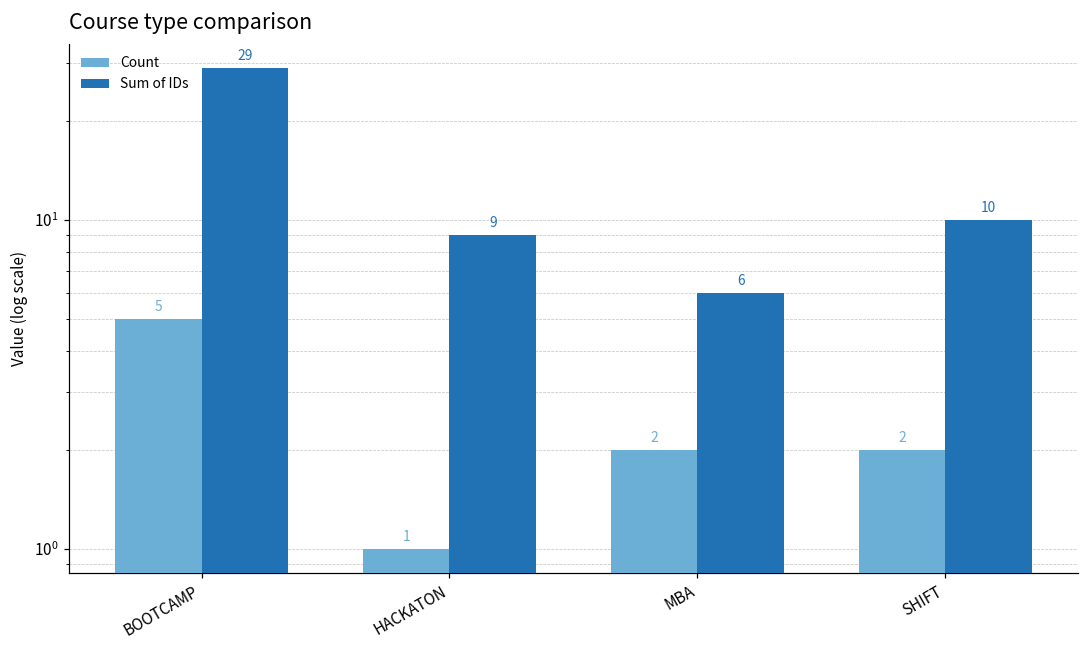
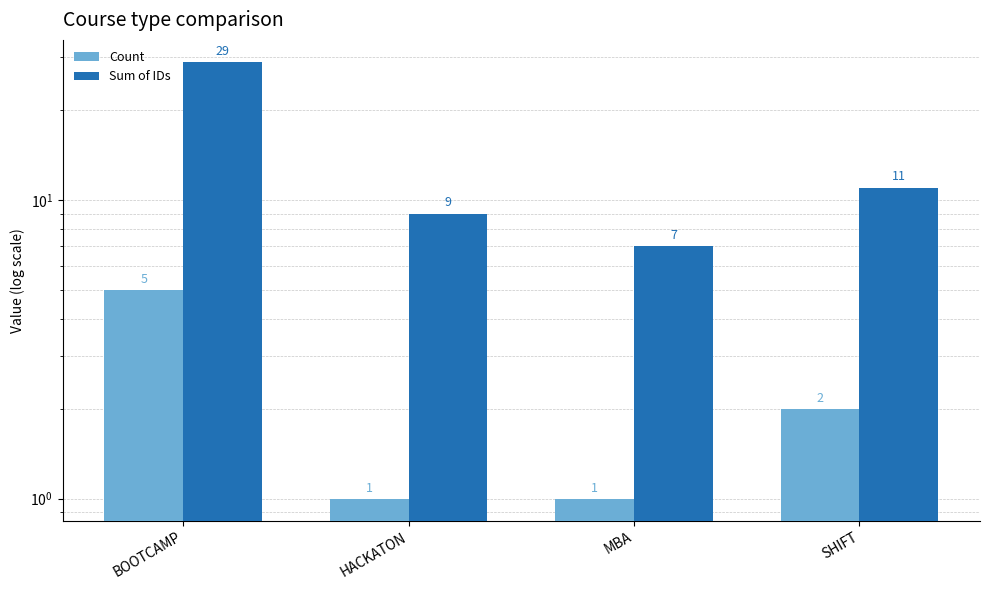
  {
    "Count": {
      "BOOTCAMP": 5,
      "HACKATON": 1,
-     "MBA": 2,
+     "MBA": 1,
      "SHIFT": 2
    },
    "Sum of IDs": {
      "BOOTCAMP": 29,
      "HACKATON": 9,
-     "MBA": 6,
-     "SHIFT": 10
+     "MBA": 7,
+     "SHIFT": 11
    }
  }
